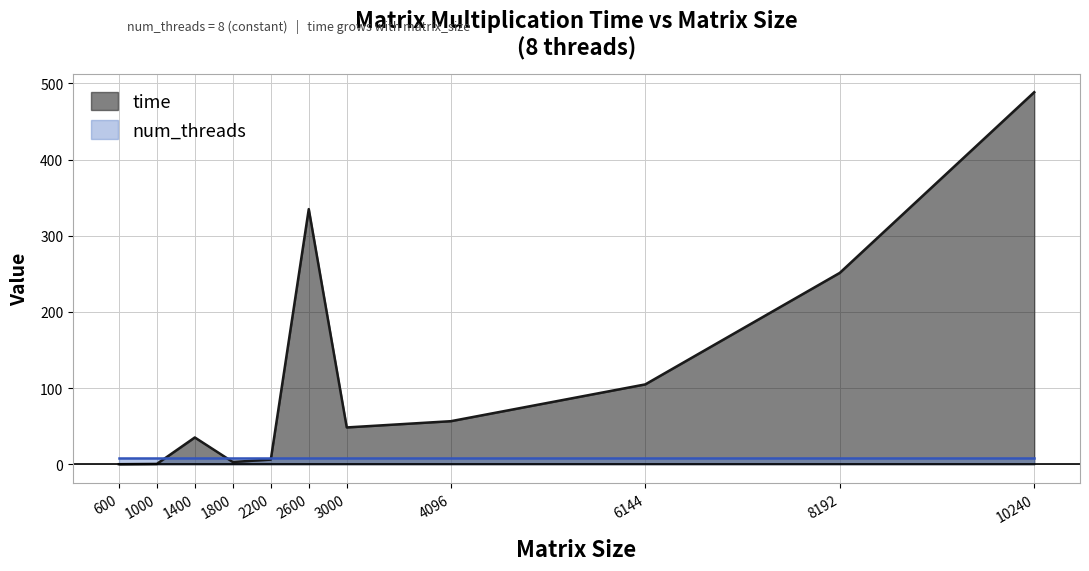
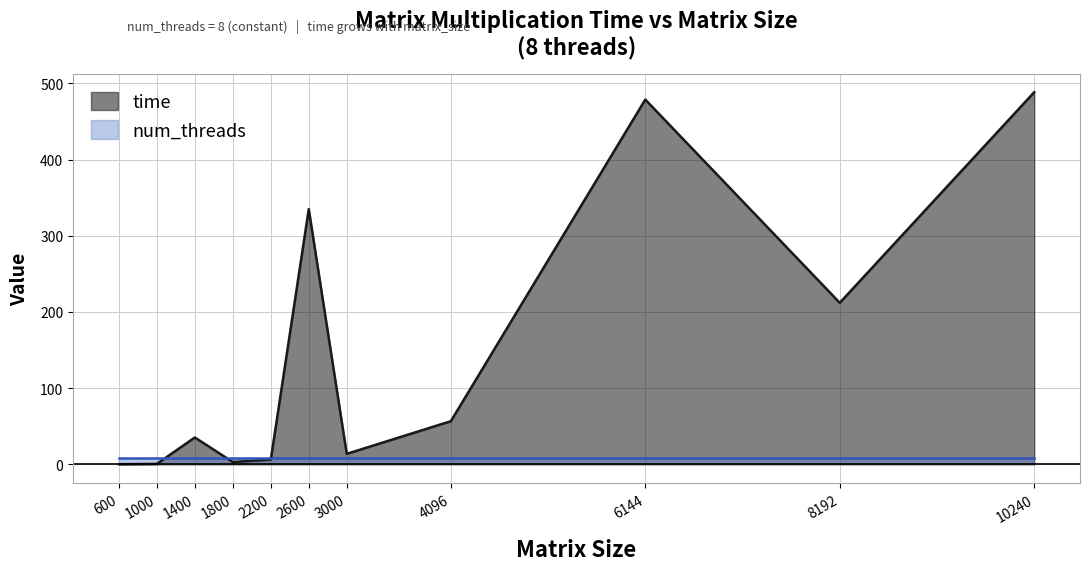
  {
    "time": {
      "600": 0,
      "1000": 0,
      "1400": 40,
      "1800": 0,
      "2600": 340,
-     "3000": 50,
+     "3000": 10,
      "4096": 60,
-     "6144": 100,
-     "8192": 250,
+     "6144": 480,
+     "8192": 210,
      "10240": 490
    },
    "num_threads": {
      "600": 10,
      "1000": 10,
      "1400": 10,
      "1800": 10,
      "2600": 10,
      "3000": 10,
      "4096": 10,
      "6144": 10,
      "8192": 10,
      "10240": 10
    }
  }
